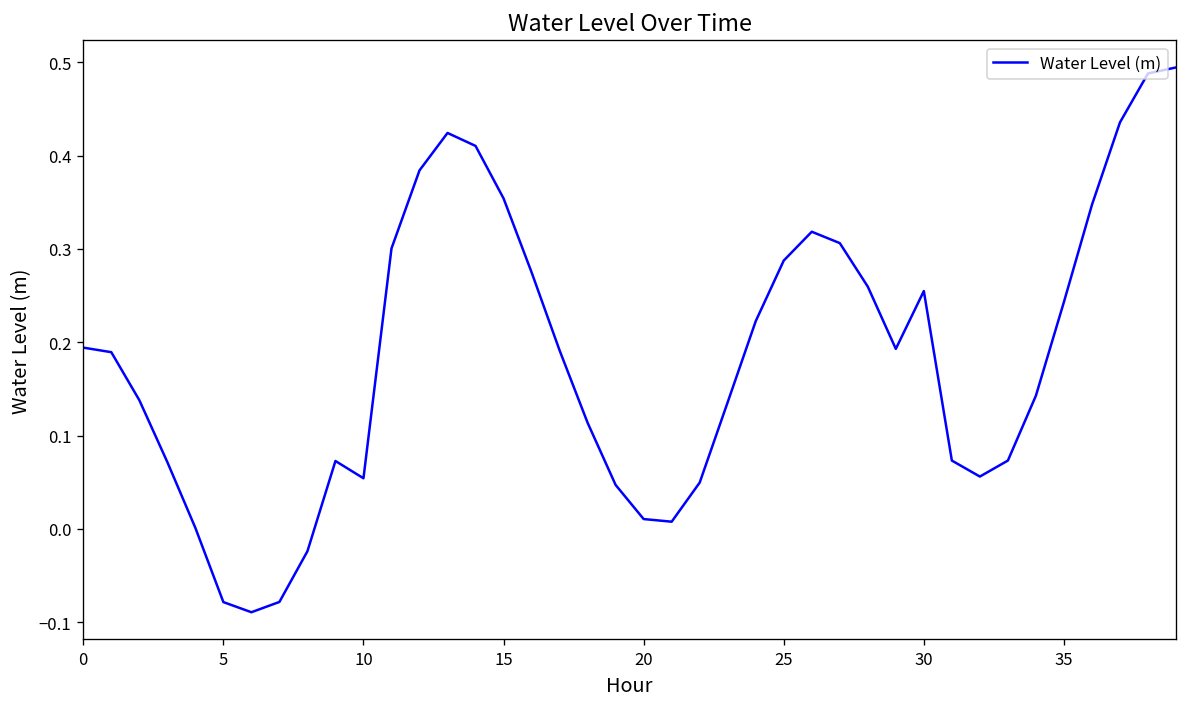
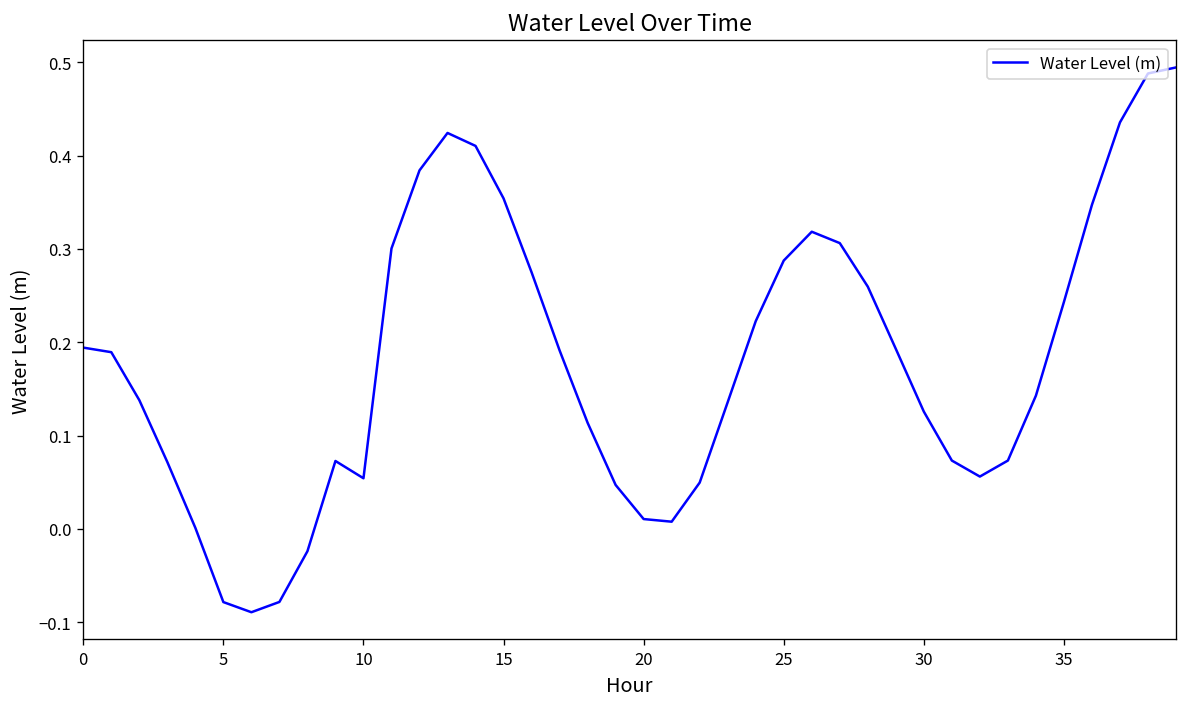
  {
    "0": 0.19,
    "5": -0.08,
    "10": 0.05,
    "15": 0.35,
    "20": 0.01,
    "25": 0.29,
-   "30": 0.25,
+   "30": 0.13,
    "35": 0.24
  }
